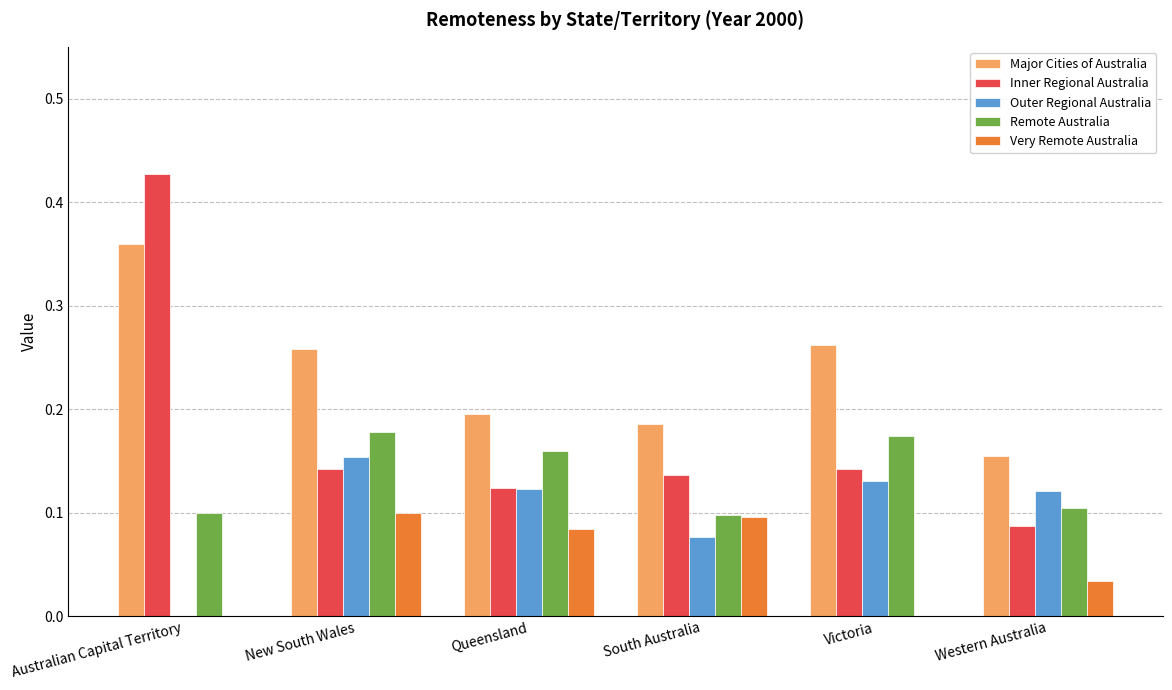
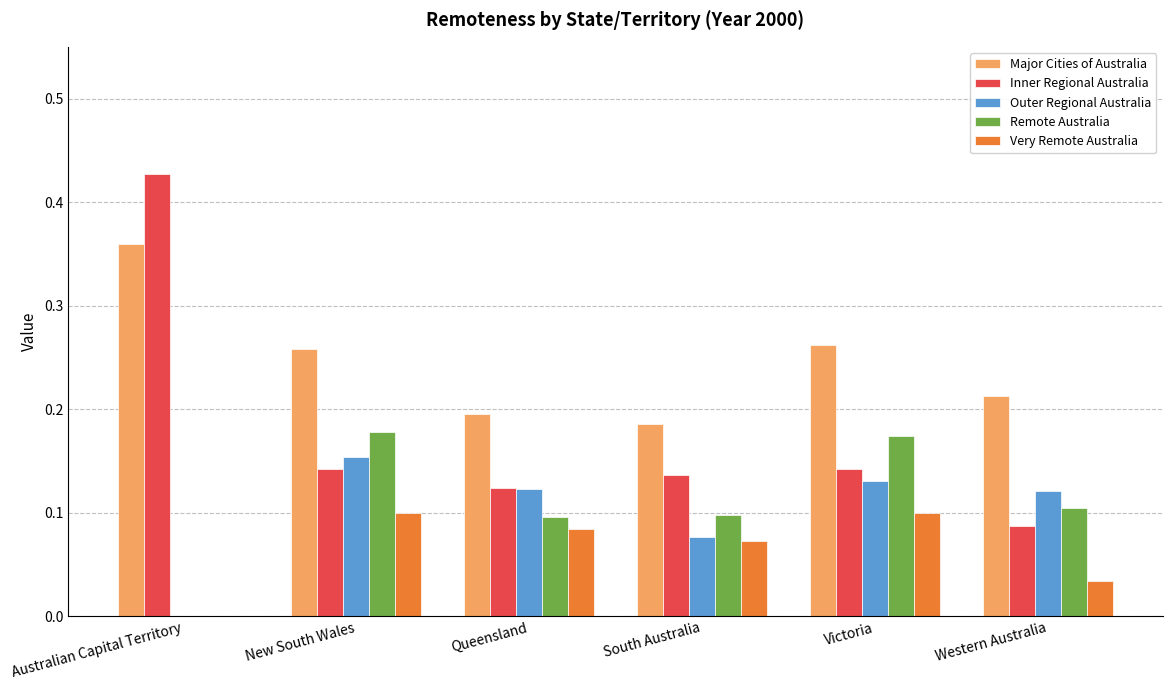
  {
    "Major Cities of Australia": {
      "Australian Capital Territory": 0.360,
      "New South Wales": 0.259,
      "Queensland": 0.195,
      "South Australia": 0.186,
      "Victoria": 0.262,
-     "Western Australia": 0.155
+     "Western Australia": 0.213
    },
    "Inner Regional Australia": {
      "Australian Capital Territory": 0.427,
      "New South Wales": 0.143,
      "Queensland": 0.124,
      "South Australia": 0.136,
      "Victoria": 0.142,
      "Western Australia": 0.087
    },
    "Outer Regional Australia": {
      "Australian Capital Territory": 0.000,
      "New South Wales": 0.154,
      "Queensland": 0.123,
      "South Australia": 0.076,
      "Victoria": 0.130,
      "Western Australia": 0.121
    },
    "Remote Australia": {
-     "Australian Capital Territory": 0.1,
+     "Australian Capital Territory": 0.0,
      "New South Wales": 0.178,
-     "Queensland": 0.159,
+     "Queensland": 0.096,
      "South Australia": 0.098,
      "Victoria": 0.174,
      "Western Australia": 0.105
    },
    "Very Remote Australia": {
      "Australian Capital Territory": 0.000,
      "New South Wales": 0.100,
      "Queensland": 0.085,
-     "South Australia": 0.096,
-     "Victoria": 0.0,
+     "South Australia": 0.073,
+     "Victoria": 0.1,
      "Western Australia": 0.034
    }
  }
